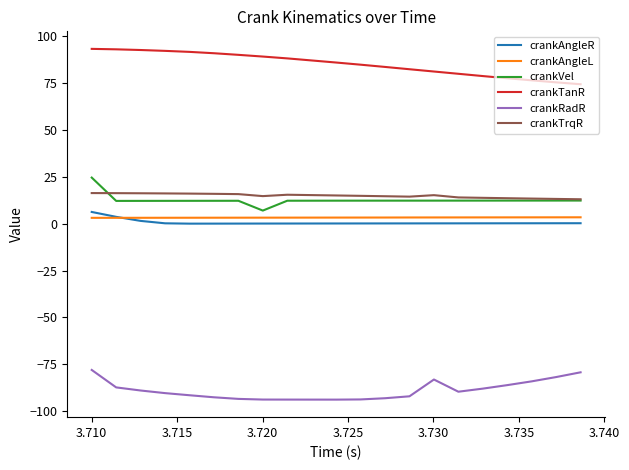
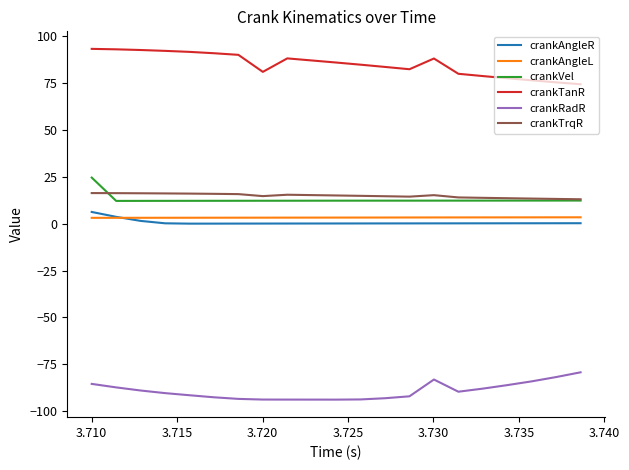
  {
    "crankAngleR": {
      "3.710": 6,
      "3.720": 0,
      "3.730": 0
    },
    "crankAngleL": {
      "3.710": 3,
      "3.720": 3,
      "3.730": 3
    },
    "crankVel": {
      "3.710": 25,
-     "3.720": 7,
+     "3.720": 12,
      "3.730": 12
    },
    "crankTanR": {
      "3.710": 93,
-     "3.720": 89,
-     "3.730": 81
+     "3.720": 81,
+     "3.730": 88
    },
    "crankRadR": {
-     "3.710": -78,
+     "3.710": -85,
      "3.720": -94,
      "3.730": -83
    },
    "crankTrqR": {
      "3.710": 16,
      "3.720": 15,
      "3.730": 15
    }
  }
